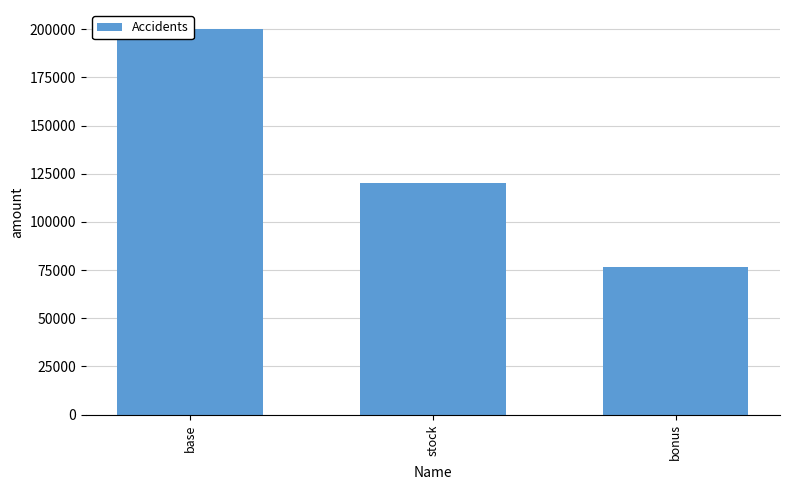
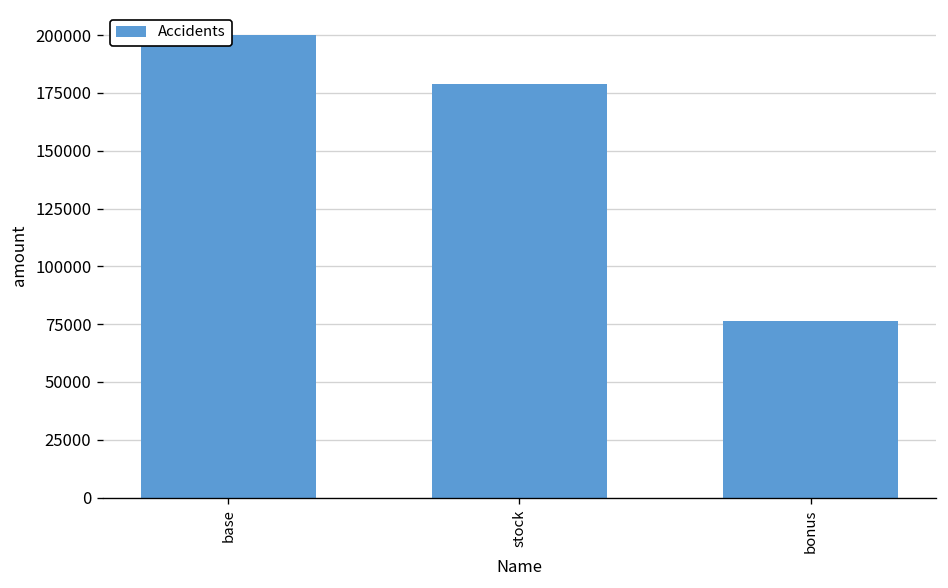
  {
-   "stock": 120000,
+   "stock": 179000,
    "bonus": 77000
  }
